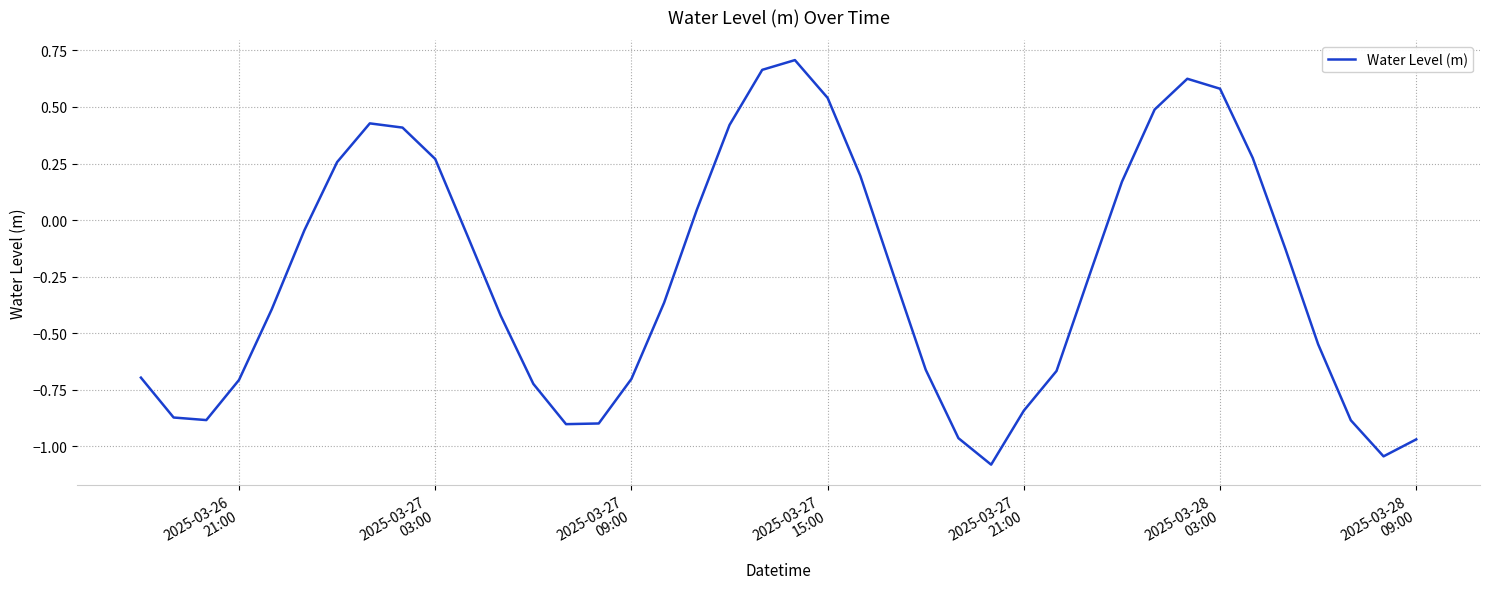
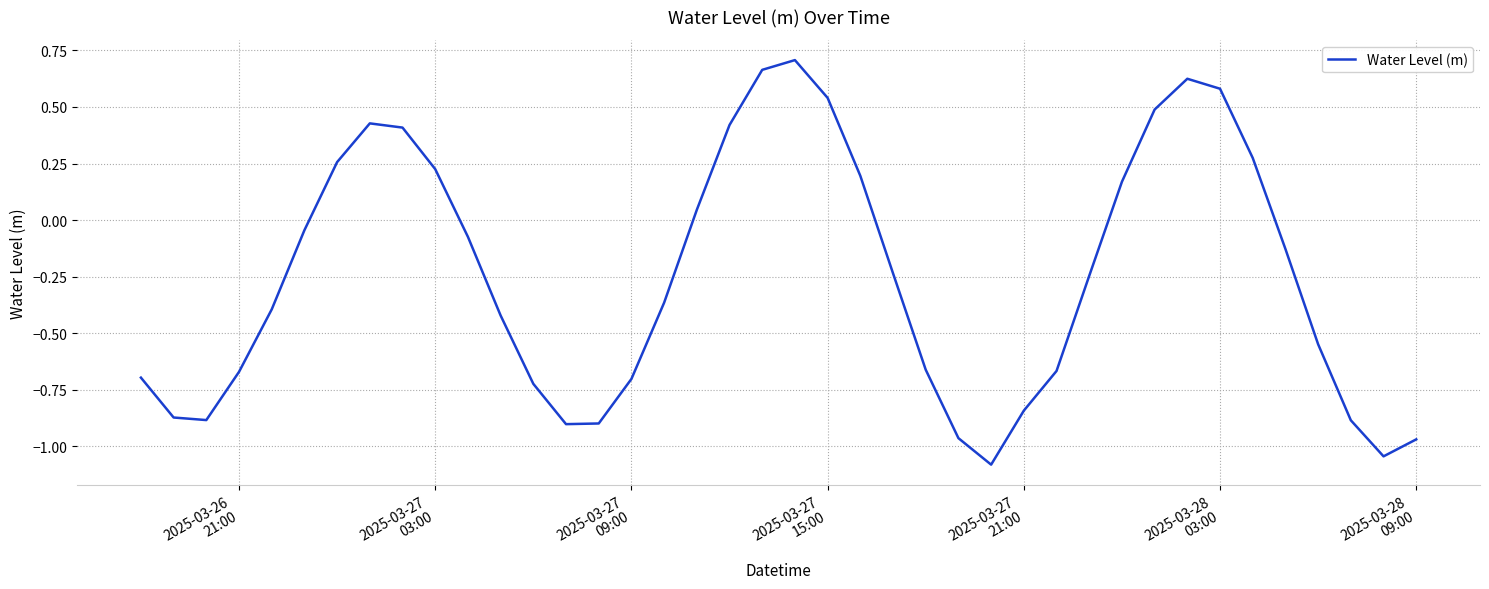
  {
-   "2025-03-26 21:00": -0.71,
-   "2025-03-27 03:00": 0.27,
+   "2025-03-26 21:00": -0.67,
+   "2025-03-27 03:00": 0.23,
    "2025-03-27 09:00": -0.70,
    "2025-03-27 15:00": 0.54,
    "2025-03-27 21:00": -0.84,
    "2025-03-28 03:00": 0.58,
    "2025-03-28 09:00": -0.97
  }
